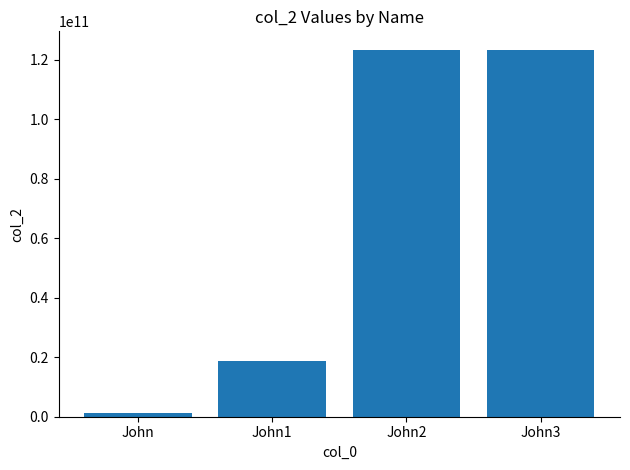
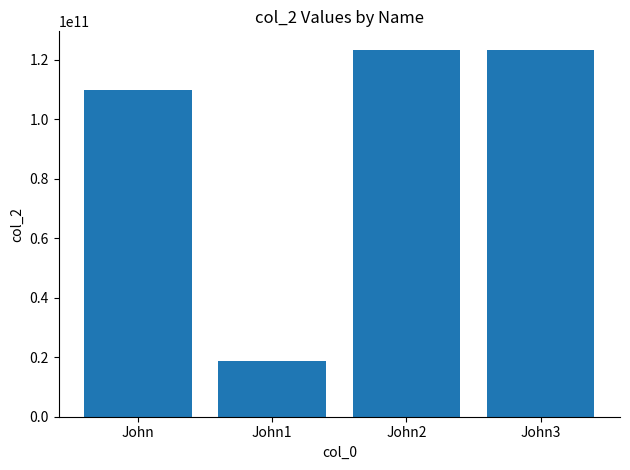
  {
-   "John": 1000000000,
+   "John": 110000000000,
    "John1": 19000000000,
    "John2": 123000000000,
    "John3": 123000000000
  }
